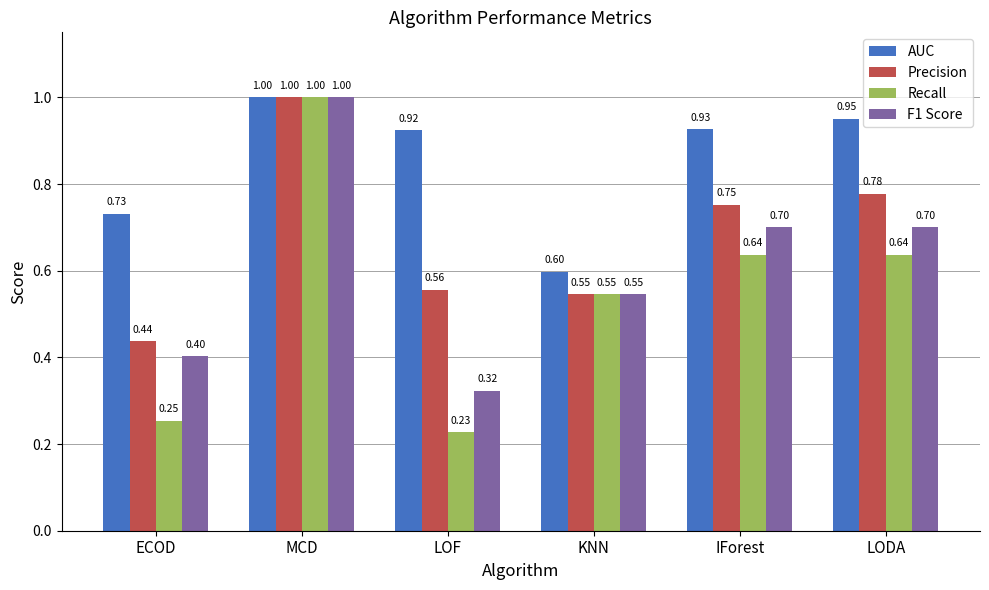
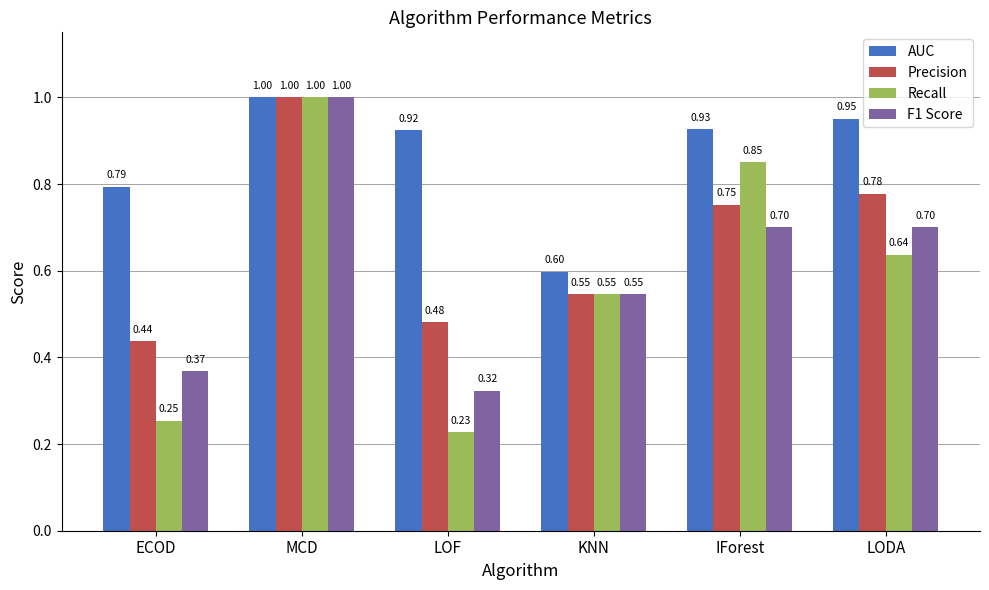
  {
    "AUC": {
-     "ECOD": 0.73,
+     "ECOD": 0.79,
      "MCD": 1.00,
      "LOF": 0.92,
      "KNN": 0.60,
      "IForest": 0.93,
      "LODA": 0.95
    },
    "Precision": {
      "ECOD": 0.44,
      "MCD": 1.00,
-     "LOF": 0.56,
+     "LOF": 0.48,
      "KNN": 0.55,
      "IForest": 0.75,
      "LODA": 0.78
    },
    "Recall": {
      "ECOD": 0.25,
      "MCD": 1.00,
      "LOF": 0.23,
      "KNN": 0.55,
-     "IForest": 0.64,
+     "IForest": 0.85,
      "LODA": 0.64
    },
    "F1 Score": {
-     "ECOD": 0.40,
+     "ECOD": 0.37,
      "MCD": 1.00,
      "LOF": 0.32,
      "KNN": 0.55,
      "IForest": 0.70,
      "LODA": 0.70
    }
  }
